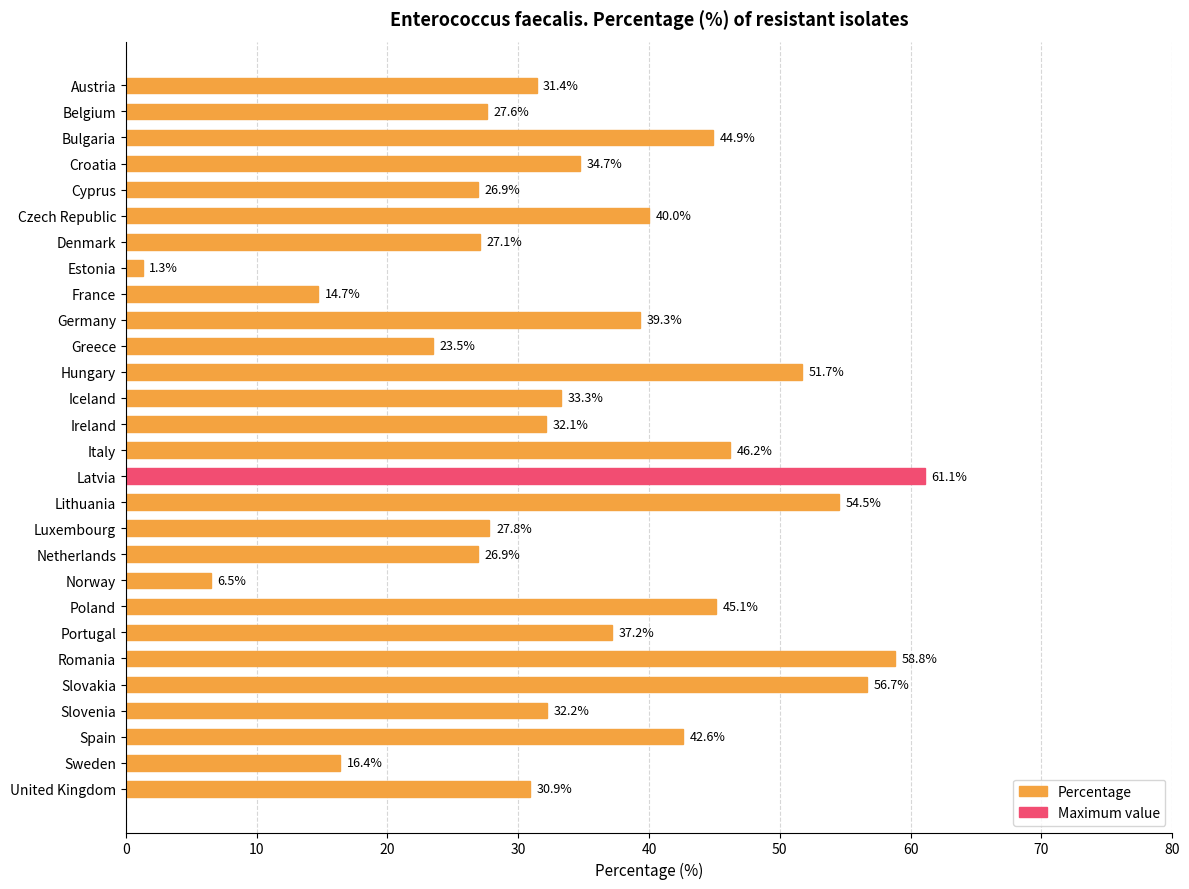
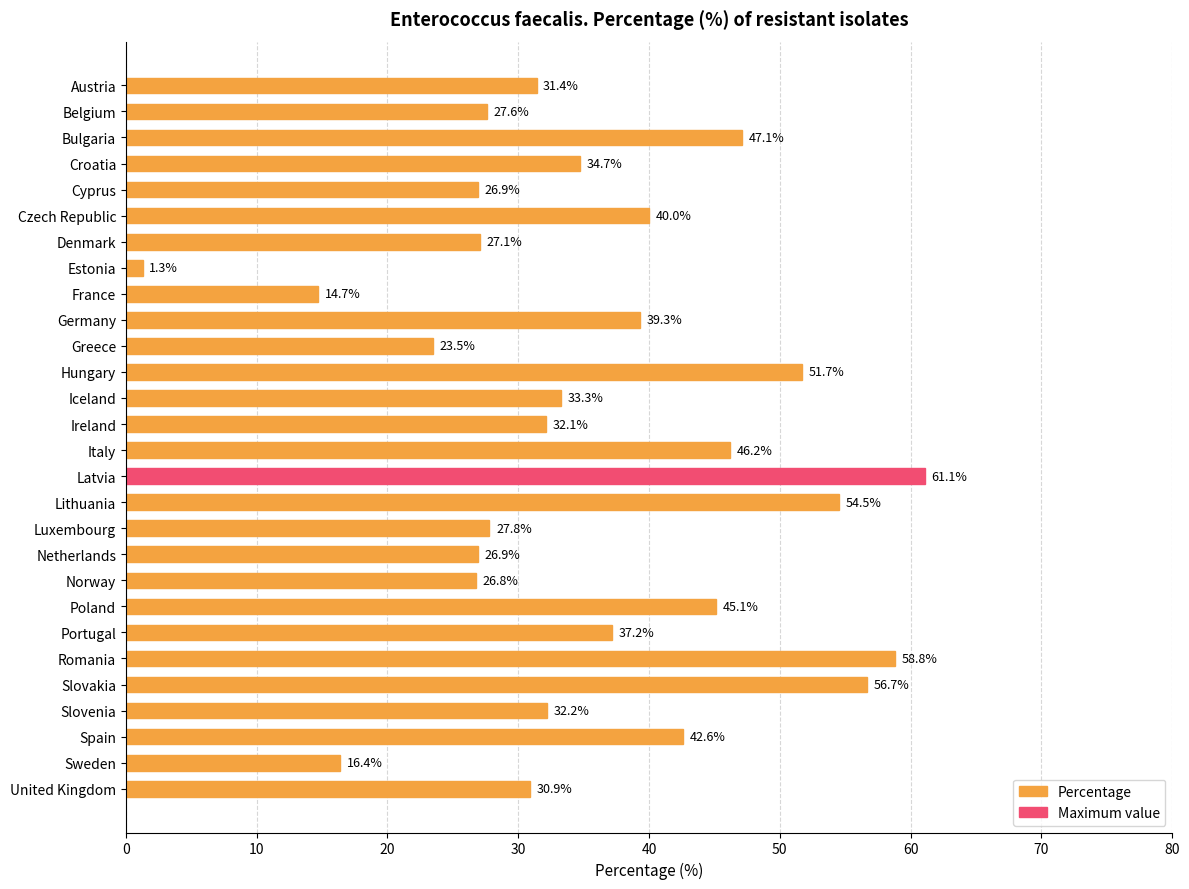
  {
    "Austria": "31.4%",
    "Belgium": "27.6%",
-   "Bulgaria": "44.9%",
+   "Bulgaria": "47.1%",
    "Croatia": "34.7%",
    "Cyprus": "26.9%",
    "Czech Republic": "40.0%",
    "Denmark": "27.1%",
    "Estonia": "1.3%",
    "France": "14.7%",
    "Germany": "39.3%",
    "Greece": "23.5%",
    "Hungary": "51.7%",
    "Iceland": "33.3%",
    "Ireland": "32.1%",
    "Italy": "46.2%",
    "Latvia": "61.1%",
    "Lithuania": "54.5%",
    "Luxembourg": "27.8%",
    "Netherlands": "26.9%",
-   "Norway": "6.5%",
+   "Norway": "26.8%",
    "Poland": "45.1%",
    "Portugal": "37.2%",
    "Romania": "58.8%",
    "Slovakia": "56.7%",
    "Slovenia": "32.2%",
    "Spain": "42.6%",
    "Sweden": "16.4%",
    "United Kingdom": "30.9%"
  }
